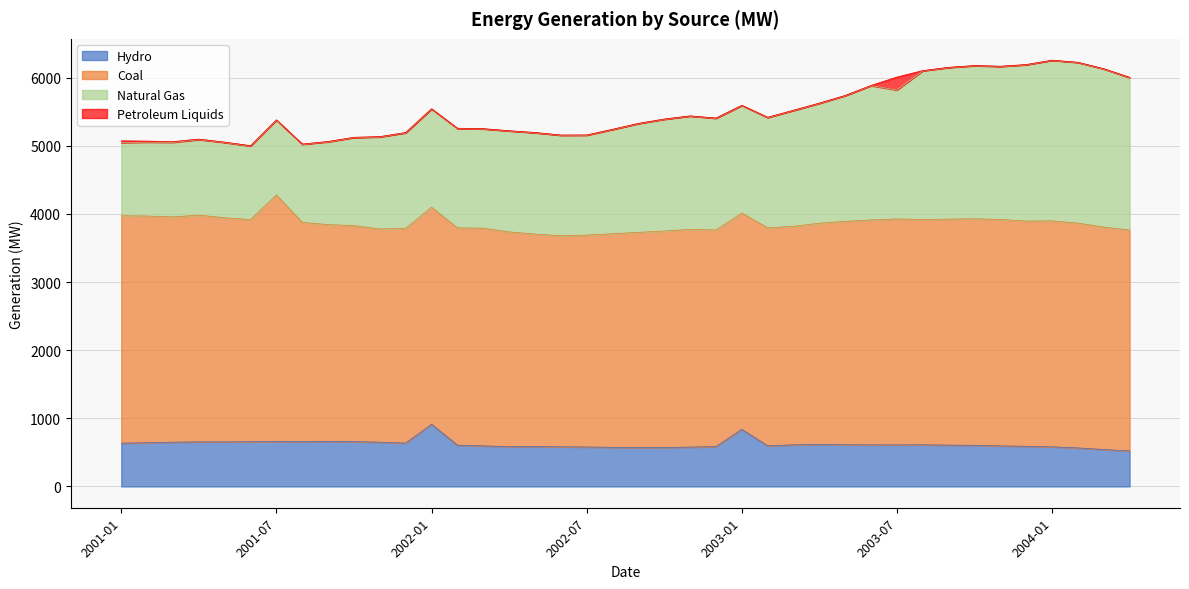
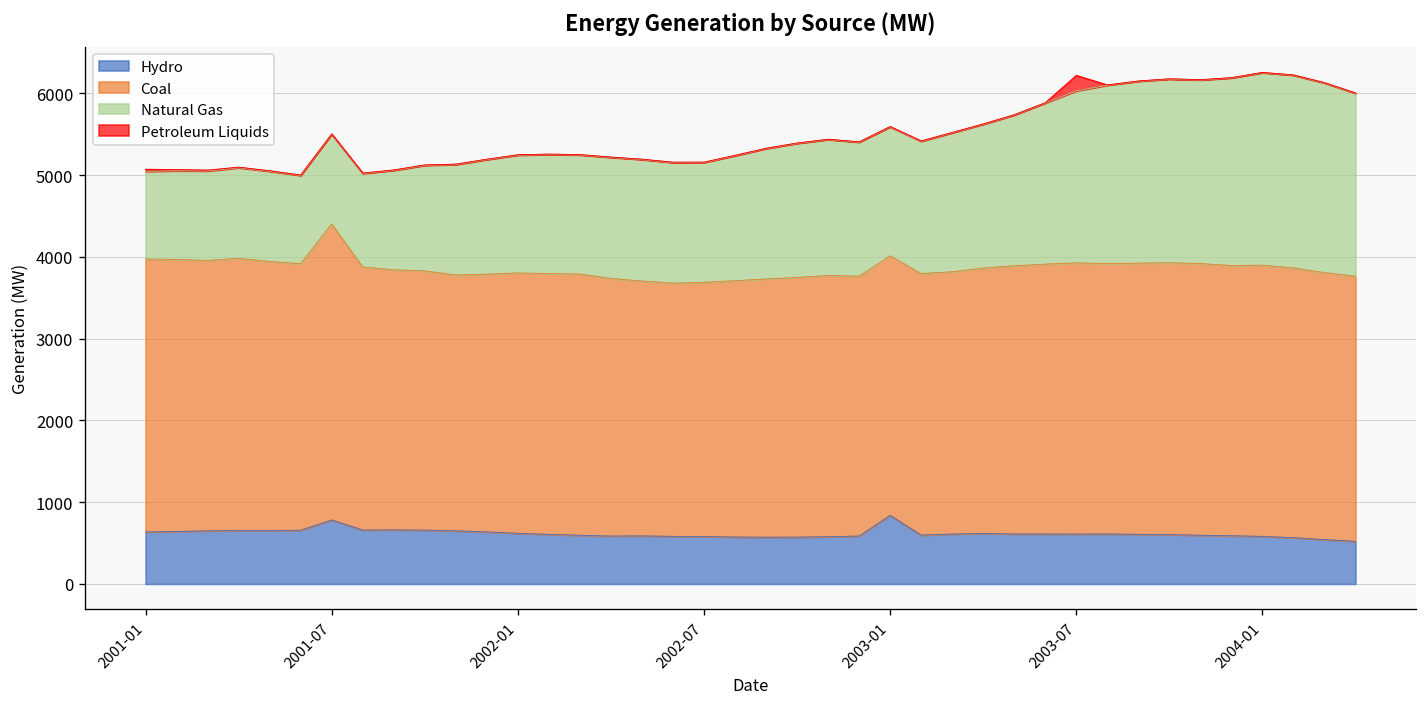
  {
    "Hydro": {
      "2001-01": 600,
-     "2001-07": 700,
-     "2002-01": 900,
+     "2001-07": 800,
+     "2002-01": 600,
      "2002-07": 600,
      "2003-01": 800,
      "2003-07": 600,
      "2004-01": 600
    },
    "Coal": {
      "2001-01": 3300,
      "2001-07": 3600,
      "2002-01": 3200,
      "2002-07": 3100,
      "2003-01": 3200,
      "2003-07": 3300,
      "2004-01": 3300
    },
    "Natural Gas": {
-     "2003-07": 1900
+     "2003-07": 2100
    },
    "Petroleum Liquids": {
      "2003-07": 200
    }
  }
